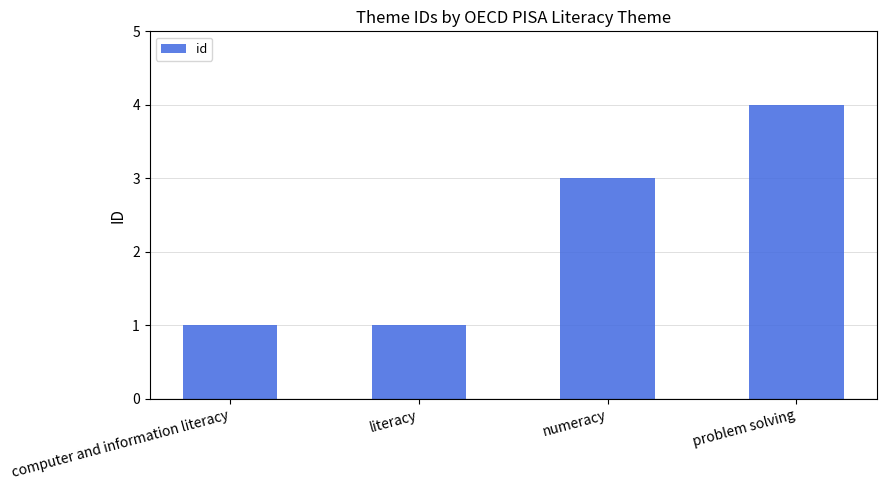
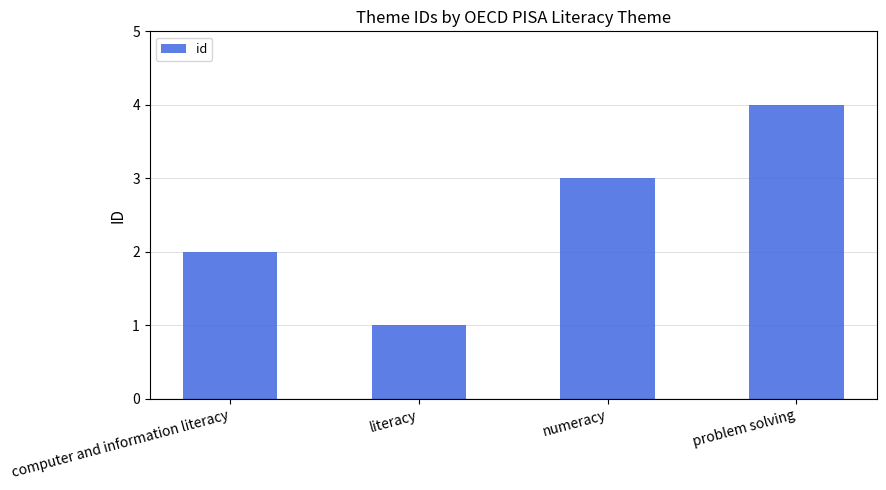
  {
-   "computer and information literacy": 1,
+   "computer and information literacy": 2,
    "literacy": 1,
    "numeracy": 3,
    "problem solving": 4
  }
